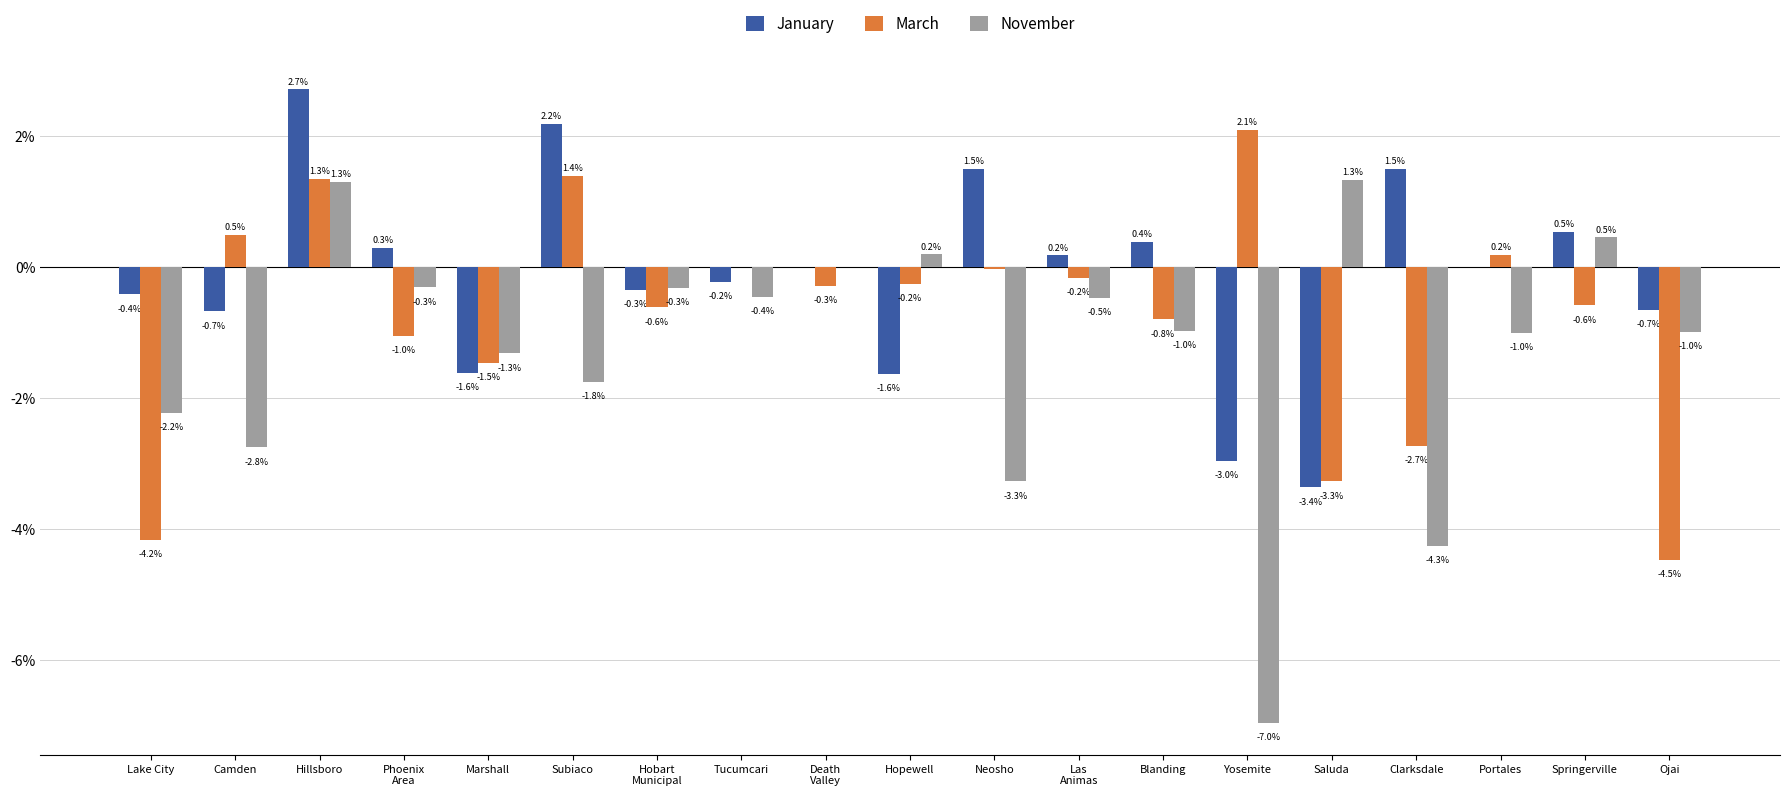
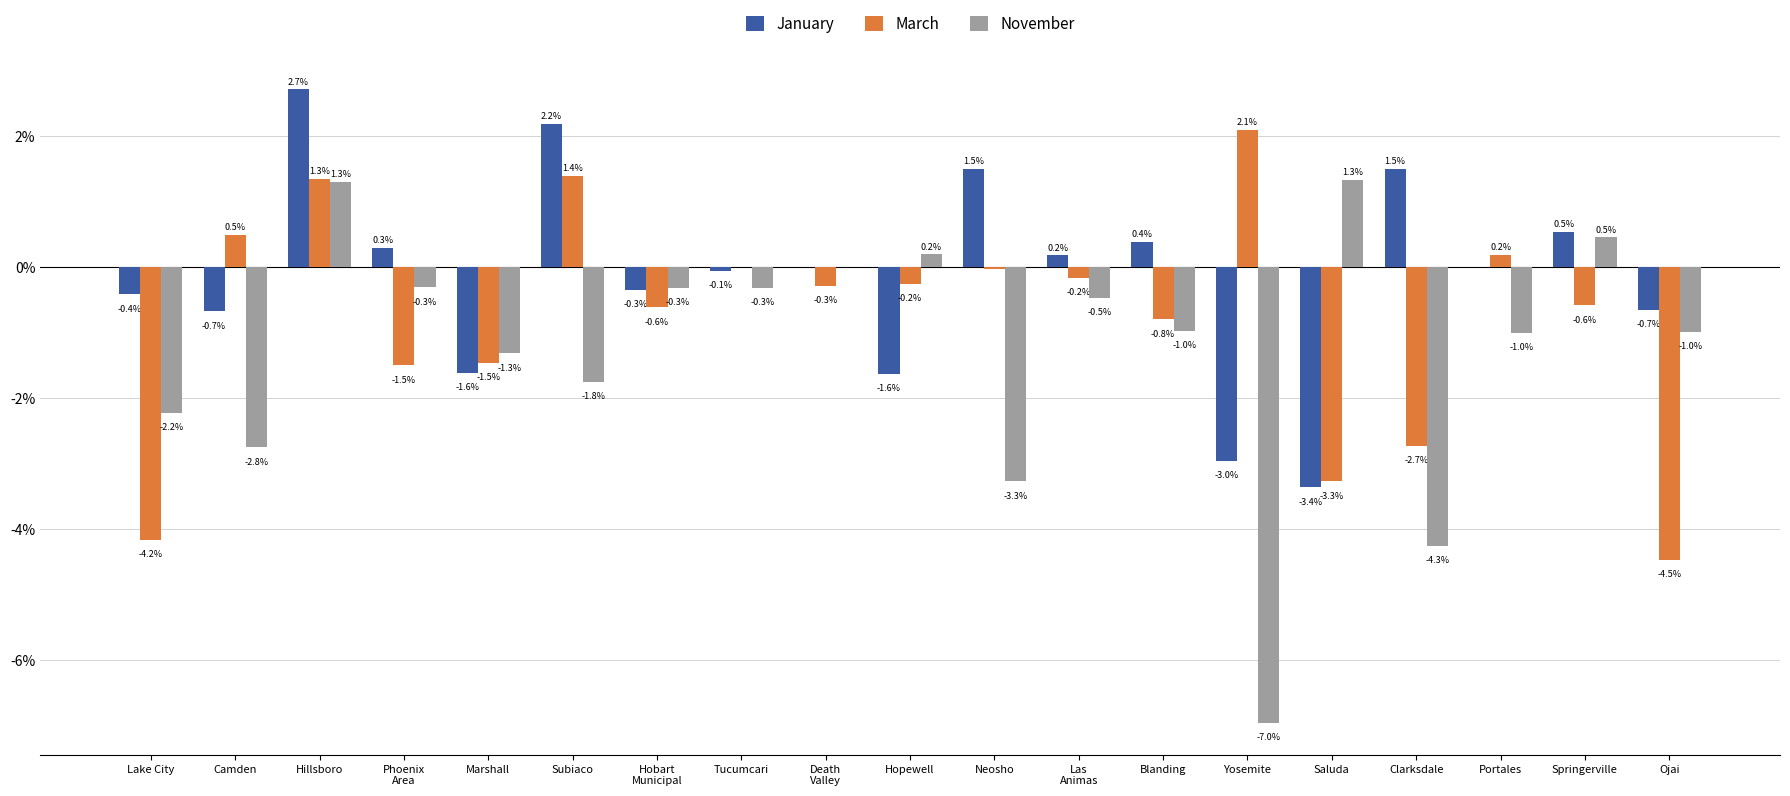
  {
    "January": {
      "Lake City": "-0.4%",
      "Camden": "-0.7%",
      "Hillsboro": "2.7%",
      "Phoenix Area": "0.3%",
      "Marshall": "-1.6%",
      "Subiaco": "2.2%",
      "Hobart Municipal": "-0.3%",
-     "Tucumcari": "-0.2%",
+     "Tucumcari": "-0.1%",
      "Hopewell": "-1.6%",
      "Neosho": "1.5%",
      "Las Animas": "0.2%",
      "Blanding": "0.4%",
      "Yosemite": "-3.0%",
      "Saluda": "-3.4%",
      "Clarksdale": "1.5%",
      "Springerville": "0.5%",
      "Ojai": "-0.7%"
    },
    "March": {
      "Lake City": "-4.2%",
      "Camden": "0.5%",
      "Hillsboro": "1.3%",
-     "Phoenix Area": "-1.0%",
+     "Phoenix Area": "-1.5%",
      "Marshall": "-1.5%",
      "Subiaco": "1.4%",
      "Hobart Municipal": "-0.6%",
      "Death Valley": "-0.3%",
      "Hopewell": "-0.2%",
      "Las Animas": "-0.2%",
      "Blanding": "-0.8%",
      "Yosemite": "2.1%",
      "Saluda": "-3.3%",
      "Clarksdale": "-2.7%",
      "Portales": "0.2%",
      "Springerville": "-0.6%",
      "Ojai": "-4.5%"
    },
    "November": {
      "Lake City": "-2.2%",
      "Camden": "-2.8%",
      "Hillsboro": "1.3%",
      "Phoenix Area": "-0.3%",
      "Marshall": "-1.3%",
      "Subiaco": "-1.8%",
      "Hobart Municipal": "-0.3%",
-     "Tucumcari": "-0.4%",
+     "Tucumcari": "-0.3%",
      "Hopewell": "0.2%",
      "Neosho": "-3.3%",
      "Las Animas": "-0.5%",
      "Blanding": "-1.0%",
      "Yosemite": "-7.0%",
      "Saluda": "1.3%",
      "Clarksdale": "-4.3%",
      "Portales": "-1.0%",
      "Springerville": "0.5%",
      "Ojai": "-1.0%"
    }
  }
